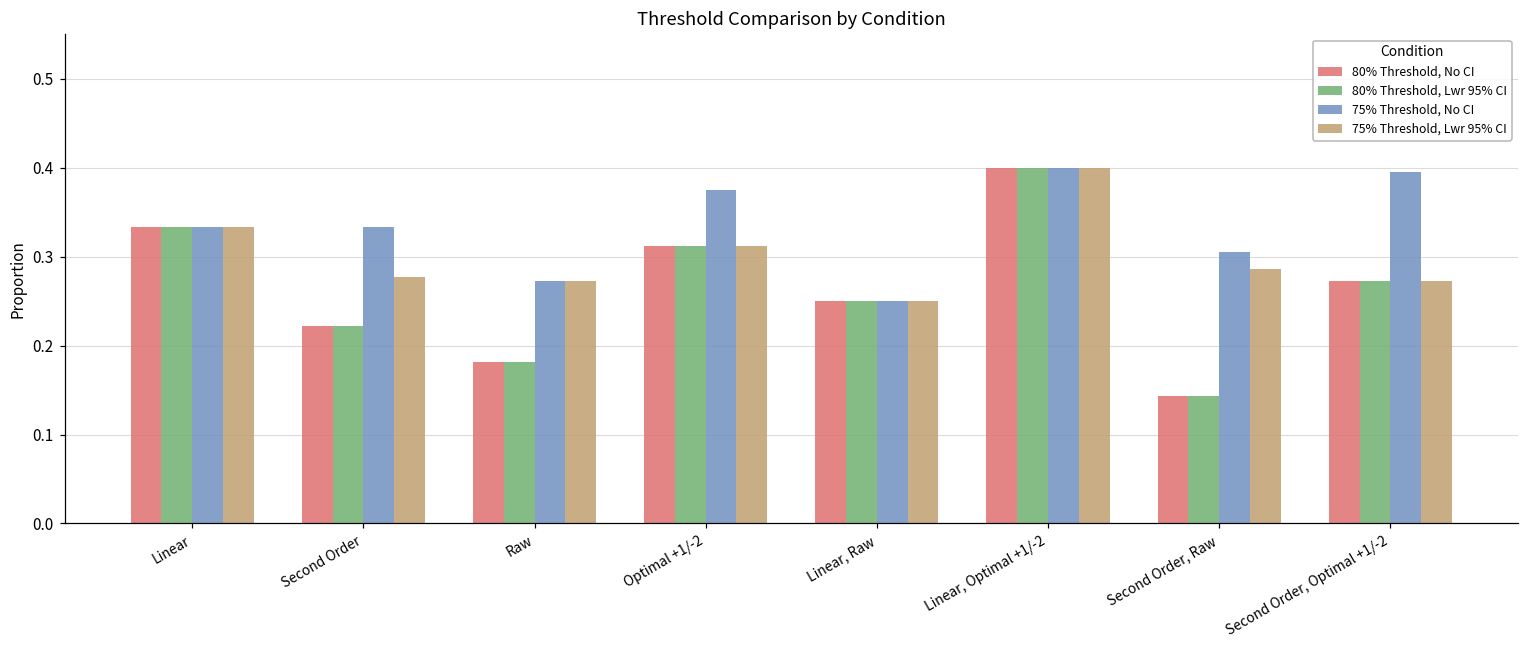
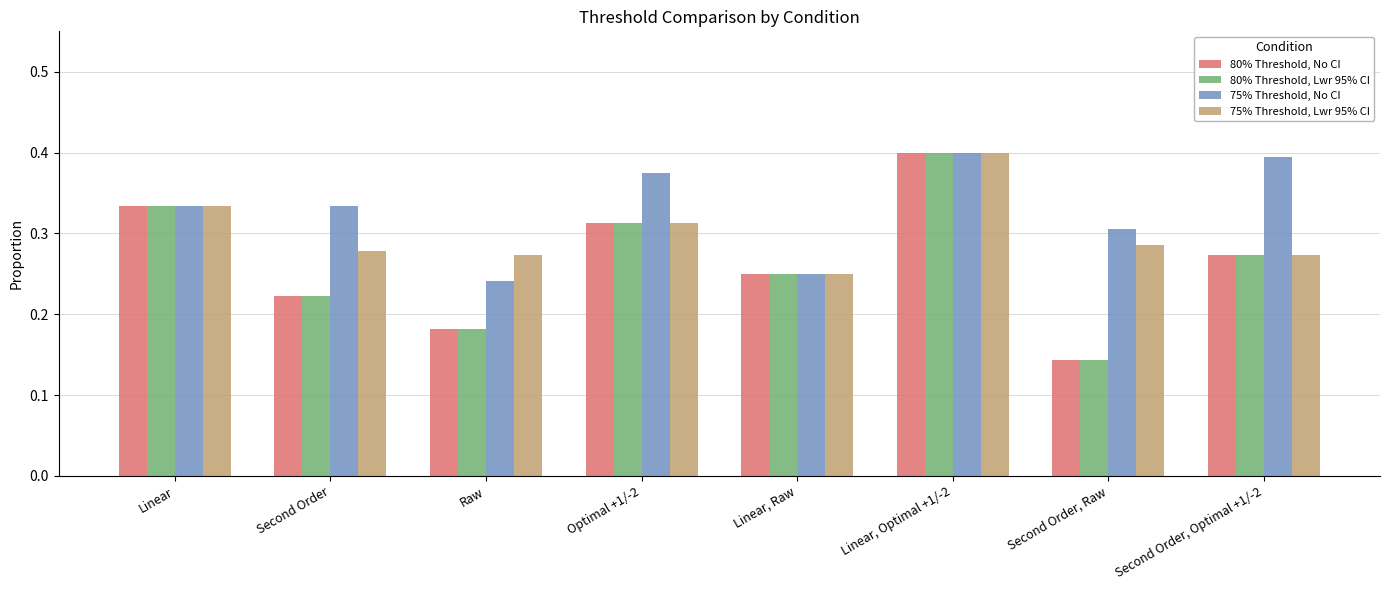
  {
    "80% Threshold, Lwr 95% CI": {
      "Linear": 0.33,
      "Second Order": 0.22,
      "Raw": 0.18,
      "Optimal +1/-2": 0.31,
      "Linear, Raw": 0.25,
      "Linear, Optimal +1/-2": 0.40,
      "Second Order, Raw": 0.14,
      "Second Order, Optimal +1/-2": 0.27
    },
    "75% Threshold, No CI": {
      "Linear": 0.33,
      "Second Order": 0.33,
-     "Raw": 0.27,
+     "Raw": 0.24,
      "Optimal +1/-2": 0.38,
      "Linear, Raw": 0.25,
      "Linear, Optimal +1/-2": 0.40,
      "Second Order, Raw": 0.31,
      "Second Order, Optimal +1/-2": 0.39
    }
  }
